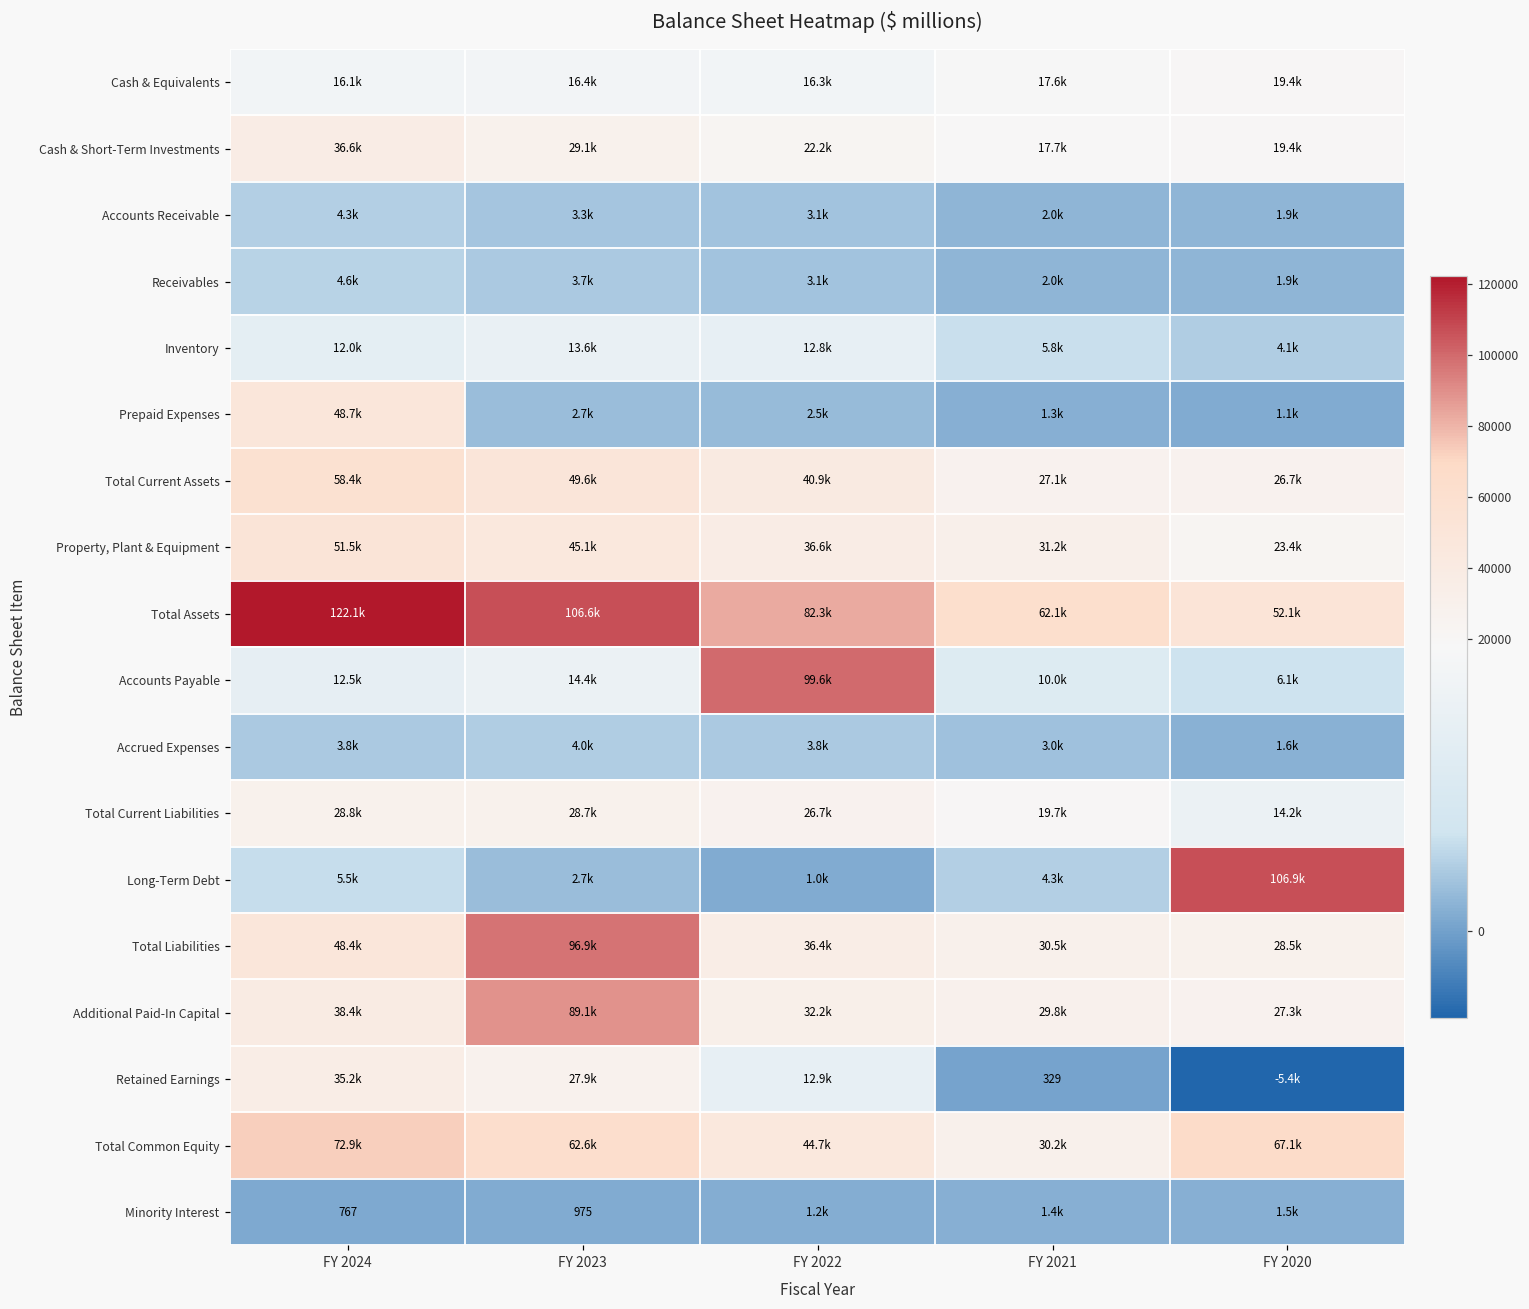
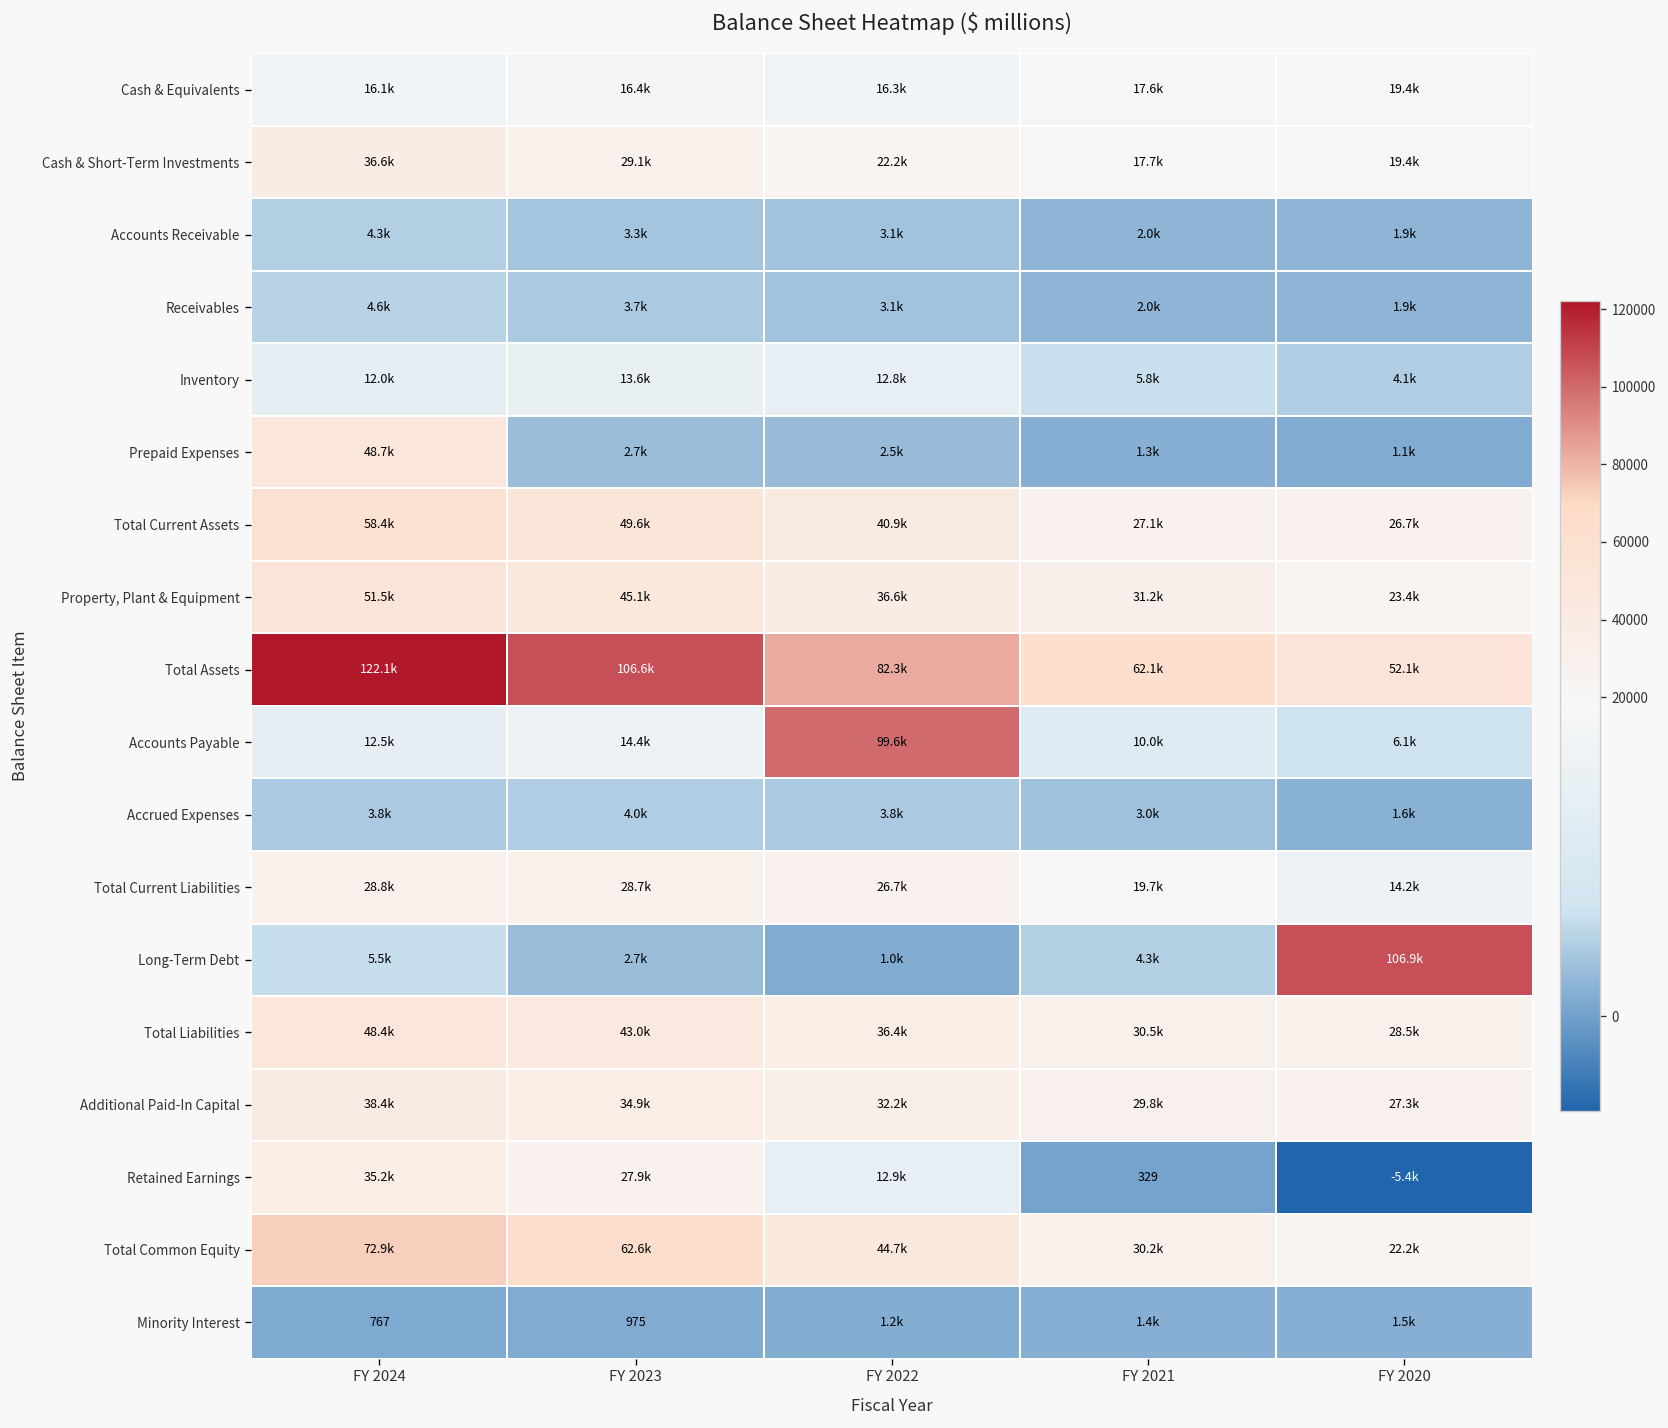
  {
    "Cash & Equivalents": {
      "FY 2024": "16.1k",
      "FY 2023": "16.4k",
      "FY 2022": "16.3k",
      "FY 2021": "17.6k",
      "FY 2020": "19.4k"
    },
    "Cash & Short-Term Investments": {
      "FY 2024": "36.6k",
      "FY 2023": "29.1k",
      "FY 2022": "22.2k",
      "FY 2021": "17.7k",
      "FY 2020": "19.4k"
    },
    "Accounts Receivable": {
      "FY 2024": "4.3k",
      "FY 2023": "3.3k",
      "FY 2022": "3.1k",
      "FY 2021": "2.0k",
      "FY 2020": "1.9k"
    },
    "Receivables": {
      "FY 2024": "4.6k",
      "FY 2023": "3.7k",
      "FY 2022": "3.1k",
      "FY 2021": "2.0k",
      "FY 2020": "1.9k"
    },
    "Inventory": {
      "FY 2024": "12.0k",
      "FY 2023": "13.6k",
      "FY 2022": "12.8k",
      "FY 2021": "5.8k",
      "FY 2020": "4.1k"
    },
    "Prepaid Expenses": {
      "FY 2024": "48.7k",
      "FY 2023": "2.7k",
      "FY 2022": "2.5k",
      "FY 2021": "1.3k",
      "FY 2020": "1.1k"
    },
    "Total Current Assets": {
      "FY 2024": "58.4k",
      "FY 2023": "49.6k",
      "FY 2022": "40.9k",
      "FY 2021": "27.1k",
      "FY 2020": "26.7k"
    },
    "Property, Plant & Equipment": {
      "FY 2024": "51.5k",
      "FY 2023": "45.1k",
      "FY 2022": "36.6k",
      "FY 2021": "31.2k",
      "FY 2020": "23.4k"
    },
    "Total Assets": {
      "FY 2024": "122.1k",
      "FY 2023": "106.6k",
      "FY 2022": "82.3k",
      "FY 2021": "62.1k",
      "FY 2020": "52.1k"
    },
    "Accounts Payable": {
      "FY 2024": "12.5k",
      "FY 2023": "14.4k",
      "FY 2022": "99.6k",
      "FY 2021": "10.0k",
      "FY 2020": "6.1k"
    },
    "Accrued Expenses": {
      "FY 2024": "3.8k",
      "FY 2023": "4.0k",
      "FY 2022": "3.8k",
      "FY 2021": "3.0k",
      "FY 2020": "1.6k"
    },
    "Total Current Liabilities": {
      "FY 2024": "28.8k",
      "FY 2023": "28.7k",
      "FY 2022": "26.7k",
      "FY 2021": "19.7k",
      "FY 2020": "14.2k"
    },
    "Long-Term Debt": {
      "FY 2024": "5.5k",
      "FY 2023": "2.7k",
      "FY 2022": "1.0k",
      "FY 2021": "4.3k",
      "FY 2020": "106.9k"
    },
    "Total Liabilities": {
      "FY 2024": "48.4k",
-     "FY 2023": "96.9k",
+     "FY 2023": "43.0k",
      "FY 2022": "36.4k",
      "FY 2021": "30.5k",
      "FY 2020": "28.5k"
    },
    "Additional Paid-In Capital": {
      "FY 2024": "38.4k",
-     "FY 2023": "89.1k",
+     "FY 2023": "34.9k",
      "FY 2022": "32.2k",
      "FY 2021": "29.8k",
      "FY 2020": "27.3k"
    },
    "Retained Earnings": {
      "FY 2024": "35.2k",
      "FY 2023": "27.9k",
      "FY 2022": "12.9k",
      "FY 2021": "329",
      "FY 2020": "-5.4k"
    },
    "Total Common Equity": {
      "FY 2024": "72.9k",
      "FY 2023": "62.6k",
      "FY 2022": "44.7k",
      "FY 2021": "30.2k",
-     "FY 2020": "67.1k"
+     "FY 2020": "22.2k"
    },
    "Minority Interest": {
      "FY 2024": "767",
      "FY 2023": "975",
      "FY 2022": "1.2k",
      "FY 2021": "1.4k",
      "FY 2020": "1.5k"
    }
  }
